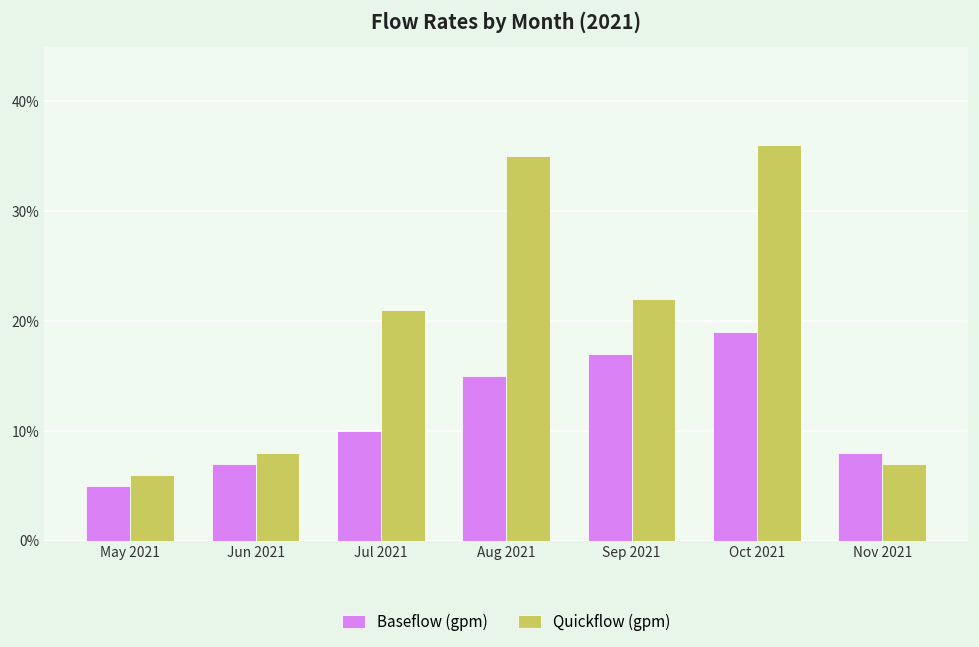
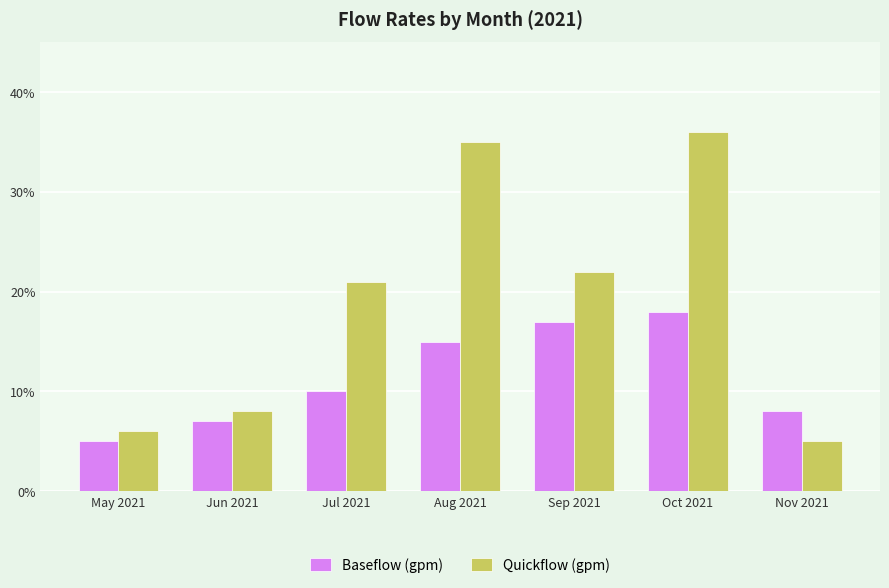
  {
    "Baseflow (gpm)": {
      "May 2021": "5%",
      "Jun 2021": "7%",
      "Jul 2021": "10%",
      "Aug 2021": "15%",
      "Sep 2021": "17%",
-     "Oct 2021": "19%",
+     "Oct 2021": "18%",
      "Nov 2021": "8%"
    },
    "Quickflow (gpm)": {
      "May 2021": "6%",
      "Jun 2021": "8%",
      "Jul 2021": "21%",
      "Aug 2021": "35%",
      "Sep 2021": "22%",
      "Oct 2021": "36%",
-     "Nov 2021": "7%"
+     "Nov 2021": "5%"
    }
  }
